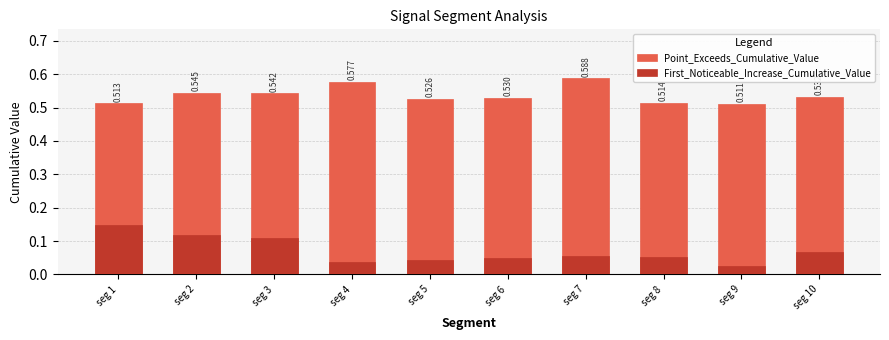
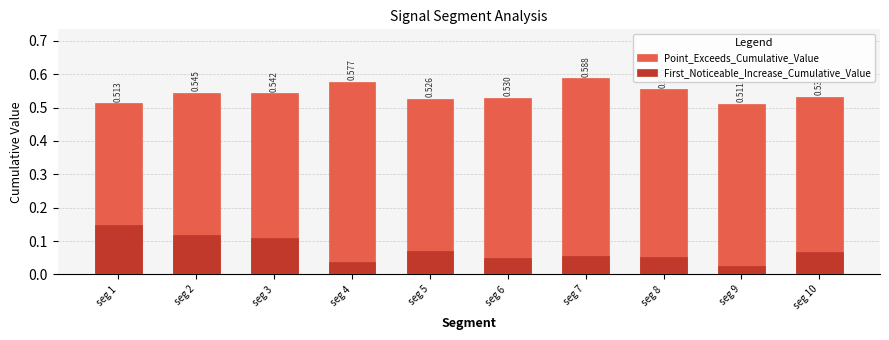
  {
    "Point_Exceeds_Cumulative_Value": {
-     "seg 8": 0.51
+     "seg 8": 0.56
    },
    "First_Noticeable_Increase_Cumulative_Value": {
-     "seg 5": 0.04
+     "seg 5": 0.07
    }
  }
